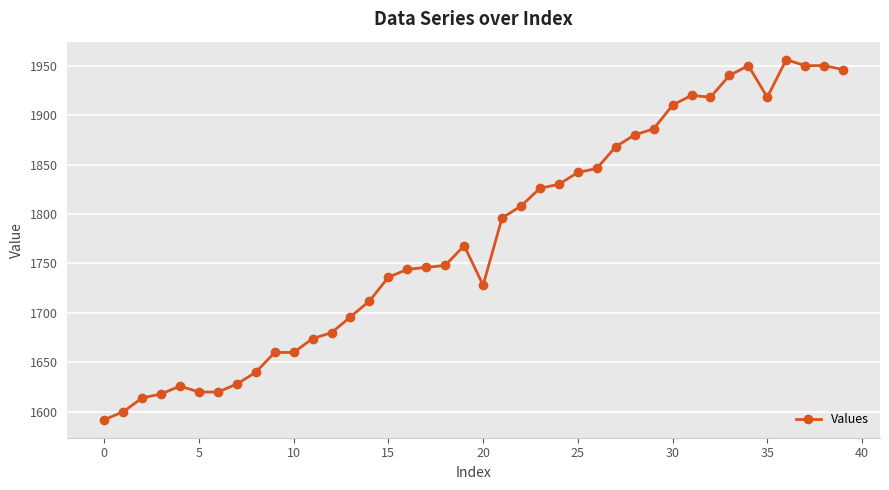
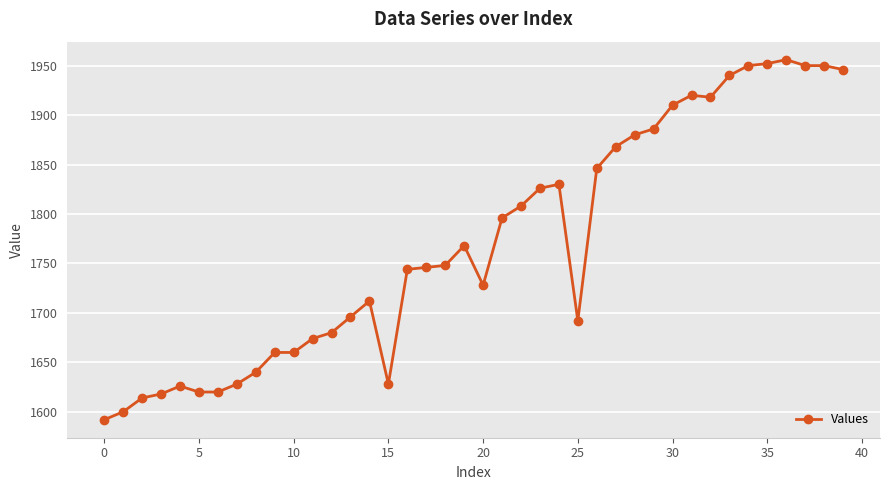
  {
    "0": 1590,
    "5": 1620,
    "10": 1660,
-   "15": 1740,
+   "15": 1630,
    "20": 1730,
-   "25": 1840,
+   "25": 1690,
    "30": 1910,
-   "35": 1920
+   "35": 1950
  }
